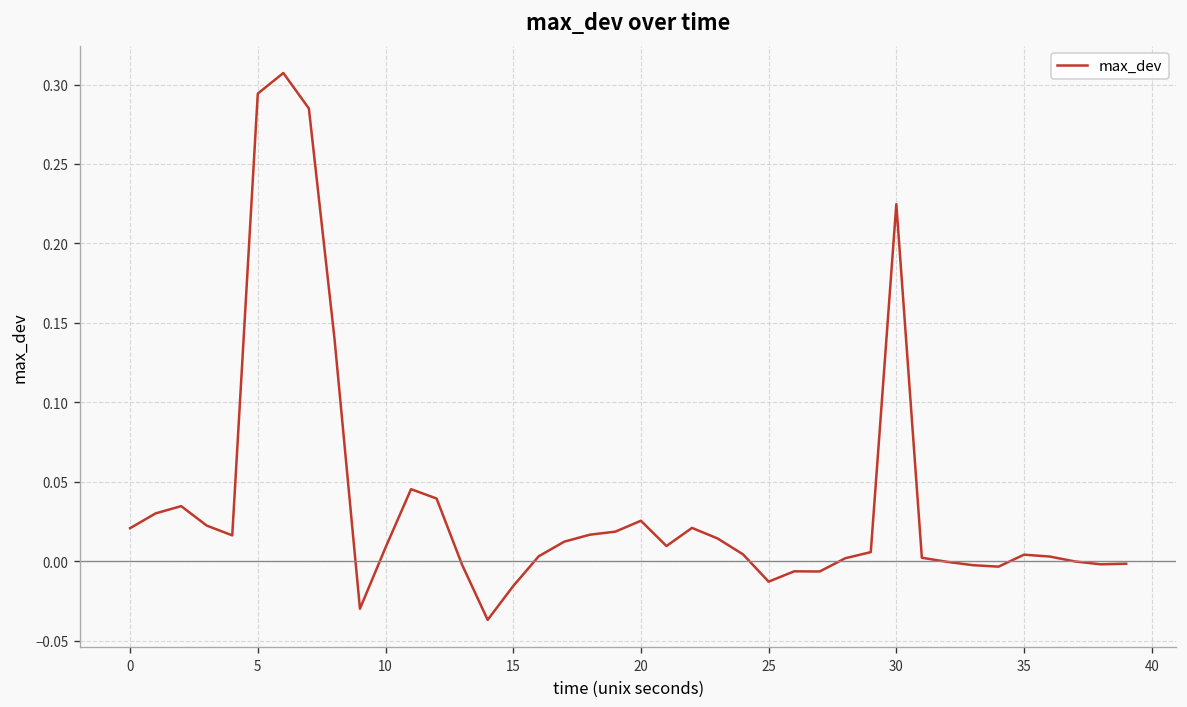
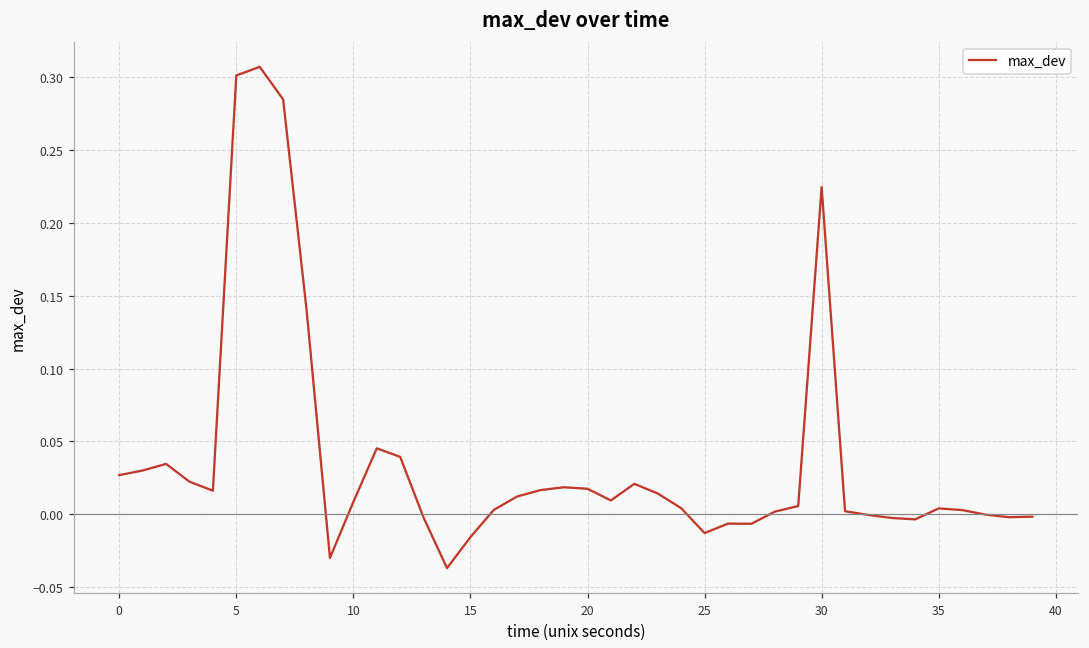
  {
-   "0": 0.021,
-   "5": 0.294,
+   "0": 0.027,
+   "5": 0.301,
    "10": 0.008,
    "15": -0.016,
-   "20": 0.025,
+   "20": 0.018,
    "25": -0.013,
    "30": 0.225,
    "35": 0.004
  }
